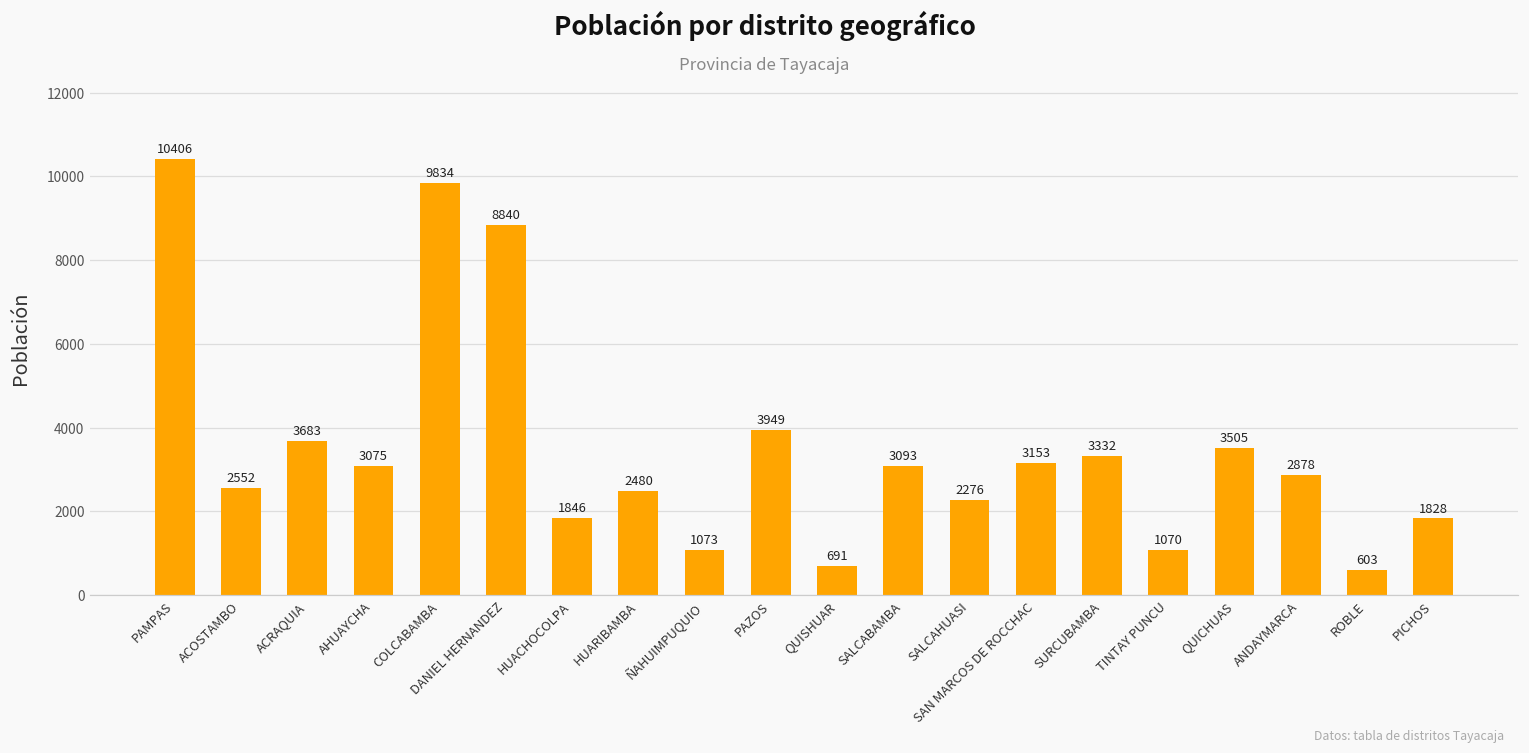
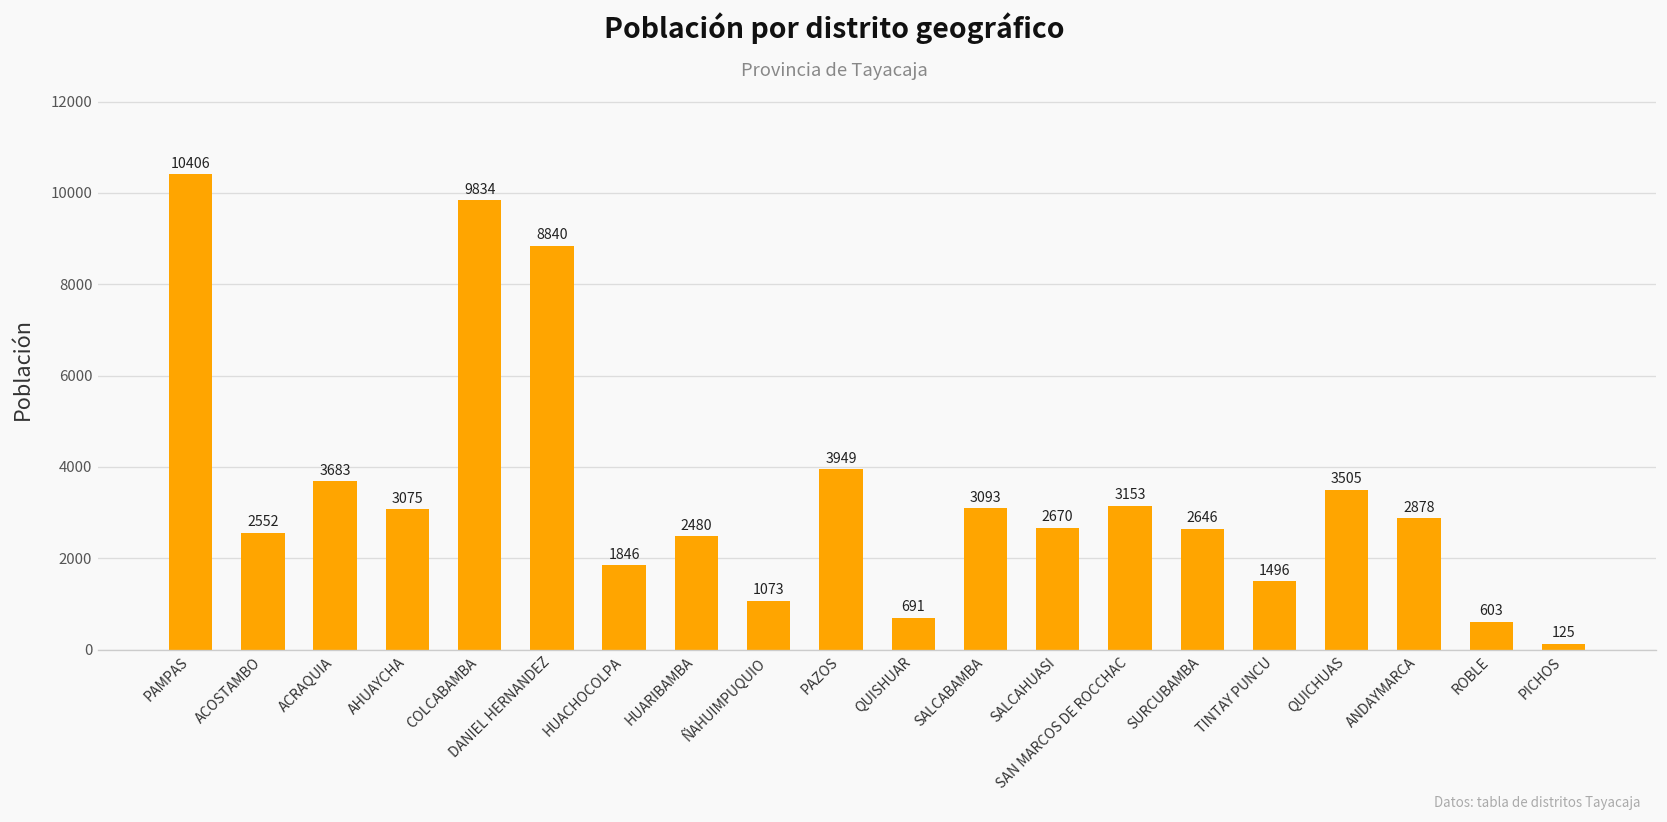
  {
    "PAMPAS": 10406,
    "ACOSTAMBO": 2552,
    "ACRAQUIA": 3683,
    "AHUAYCHA": 3075,
    "COLCABAMBA": 9834,
    "DANIEL HERNANDEZ": 8840,
    "HUACHOCOLPA": 1846,
    "HUARIBAMBA": 2480,
    "ÑAHUIMPUQUIO": 1073,
    "PAZOS": 3949,
    "QUISHUAR": 691,
    "SALCABAMBA": 3093,
-   "SALCAHUASI": 2276,
+   "SALCAHUASI": 2670,
    "SAN MARCOS DE ROCCHAC": 3153,
-   "SURCUBAMBA": 3332,
-   "TINTAY PUNCU": 1070,
+   "SURCUBAMBA": 2646,
+   "TINTAY PUNCU": 1496,
    "QUICHUAS": 3505,
    "ANDAYMARCA": 2878,
    "ROBLE": 603,
-   "PICHOS": 1828
+   "PICHOS": 125
  }
